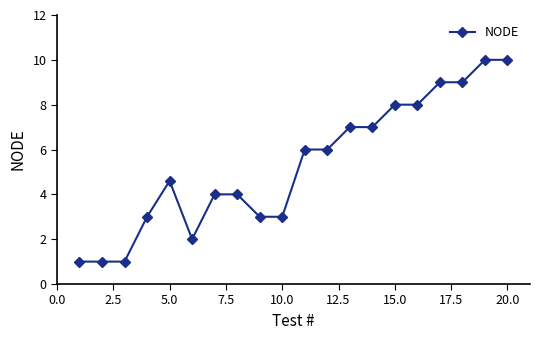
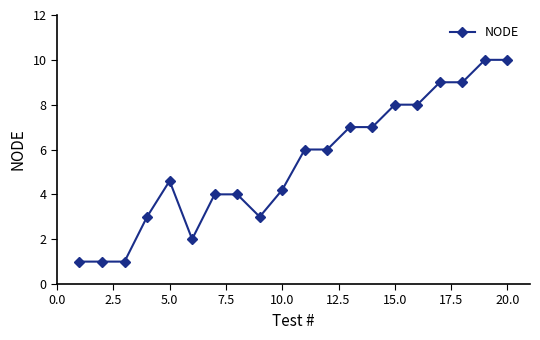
  {
    "5.0": 4.6,
-   "10.0": 3.0,
+   "10.0": 4.2,
    "15.0": 8.0,
    "20.0": 10.0
  }
